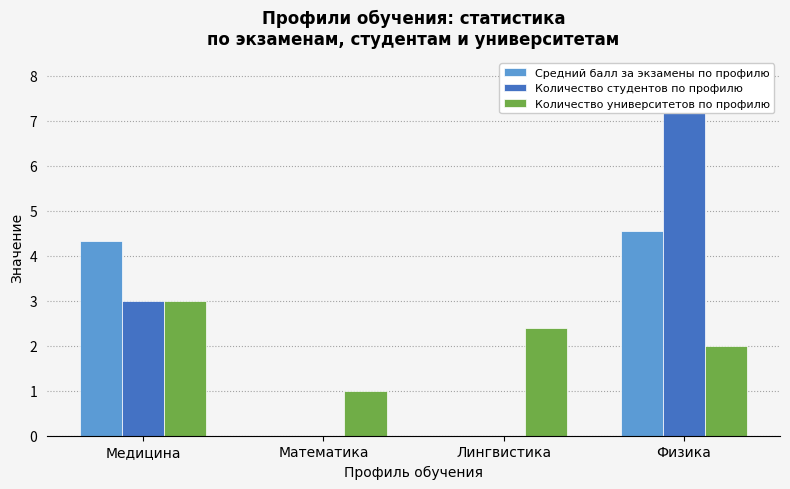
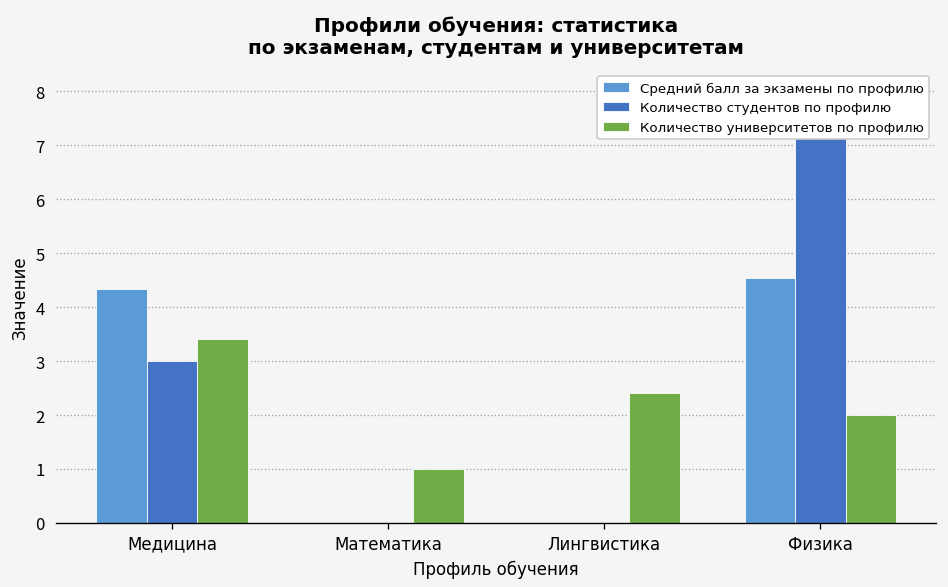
  {
    "Количество университетов по профилю": {
-     "Медицина": 3.0,
+     "Медицина": 3.4,
      "Математика": 1.0,
      "Лингвистика": 2.4,
      "Физика": 2.0
    }
  }
